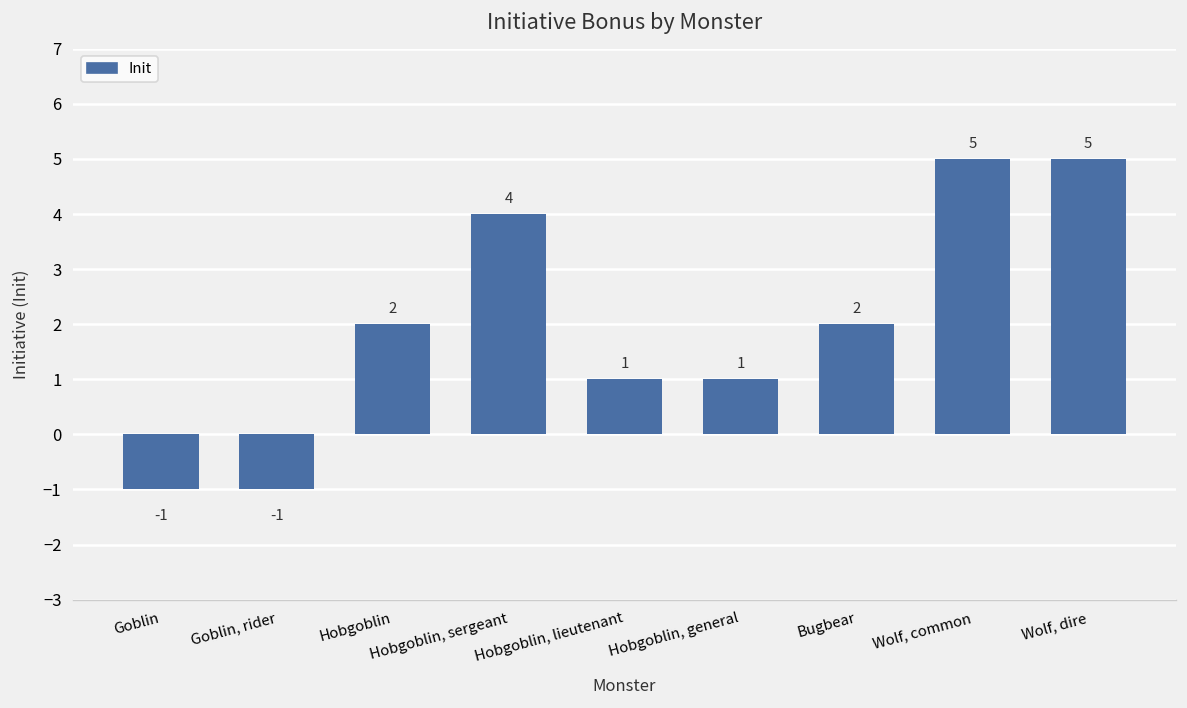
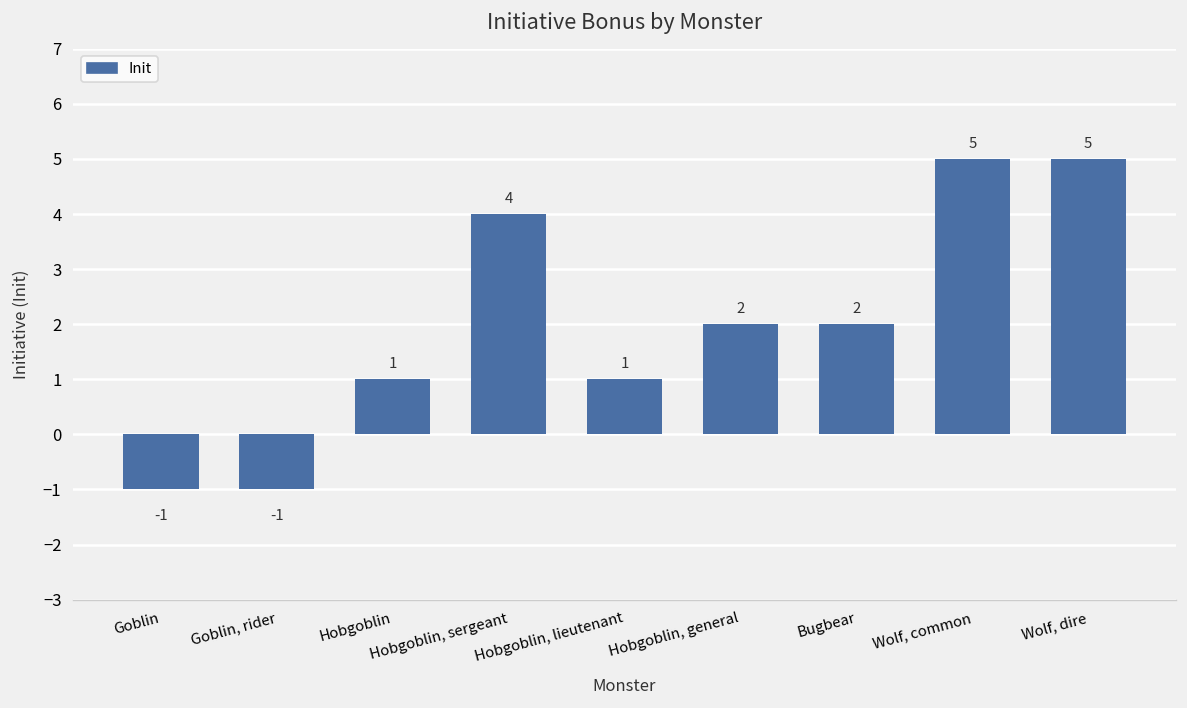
  {
    "Goblin": -1,
    "Goblin, rider": -1,
-   "Hobgoblin": 2,
+   "Hobgoblin": 1,
    "Hobgoblin, sergeant": 4,
    "Hobgoblin, lieutenant": 1,
-   "Hobgoblin, general": 1,
+   "Hobgoblin, general": 2,
    "Bugbear": 2,
    "Wolf, common": 5,
    "Wolf, dire": 5
  }
